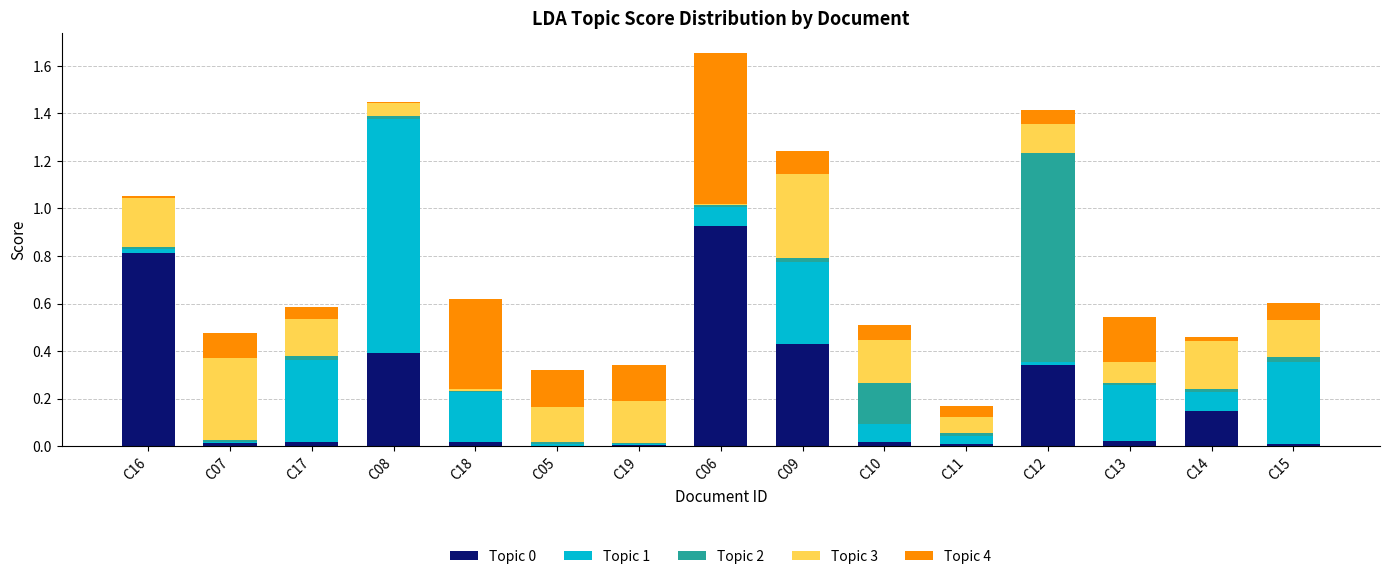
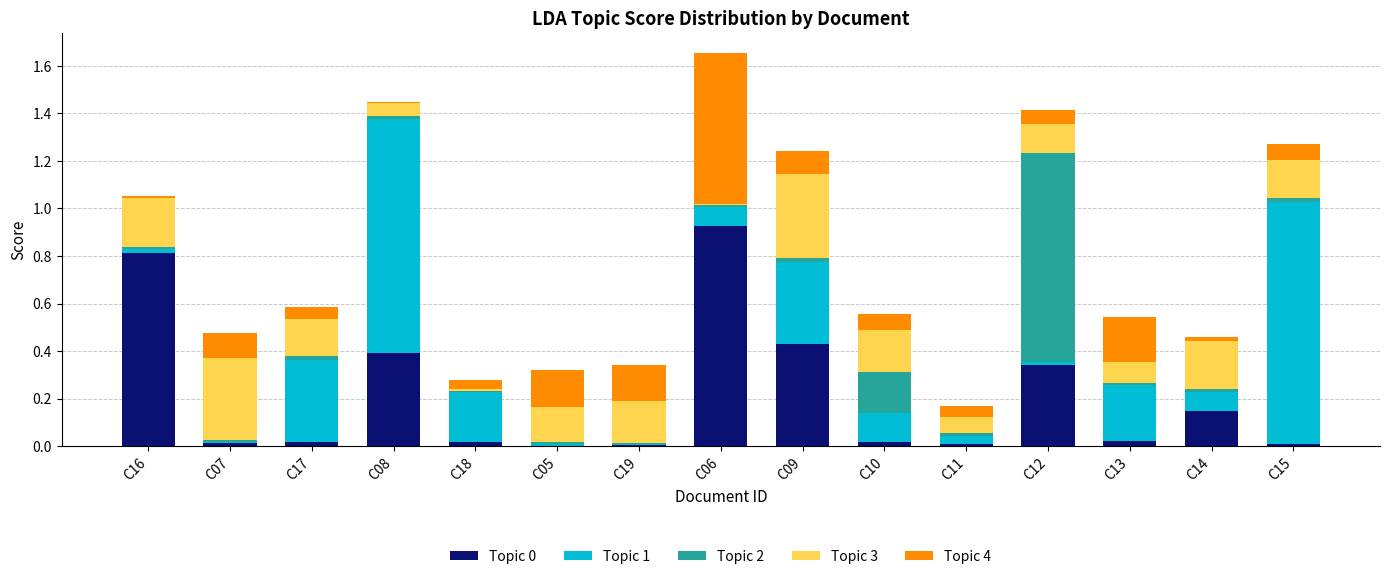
  {
    "Topic 0": {
      "C16": 0.81,
      "C07": 0.01,
      "C17": 0.02,
      "C08": 0.39,
      "C18": 0.02,
      "C06": 0.92,
      "C09": 0.43,
      "C10": 0.02,
      "C12": 0.34,
      "C13": 0.02,
      "C14": 0.15
    },
    "Topic 1": {
      "C16": 0.02,
      "C17": 0.34,
      "C08": 0.98,
      "C18": 0.21,
      "C06": 0.08,
      "C09": 0.35,
-     "C10": 0.08,
+     "C10": 0.12,
      "C11": 0.03,
      "C12": 0.01,
      "C13": 0.23,
      "C14": 0.08,
-     "C15": 0.35
+     "C15": 1.02
    },
    "Topic 2": {
      "C07": 0.01,
      "C17": 0.02,
      "C08": 0.01,
      "C09": 0.02,
      "C10": 0.17,
      "C12": 0.88,
      "C14": 0.01,
      "C15": 0.02
    },
    "Topic 3": {
      "C16": 0.21,
      "C07": 0.34,
      "C17": 0.16,
      "C08": 0.05,
      "C05": 0.15,
      "C19": 0.18,
      "C09": 0.35,
      "C10": 0.18,
      "C11": 0.07,
      "C12": 0.12,
      "C13": 0.09,
      "C14": 0.20,
      "C15": 0.16
    },
    "Topic 4": {
      "C07": 0.11,
      "C17": 0.05,
-     "C18": 0.38,
+     "C18": 0.04,
      "C05": 0.16,
      "C19": 0.15,
      "C06": 0.63,
      "C09": 0.10,
      "C10": 0.06,
      "C11": 0.05,
      "C12": 0.06,
      "C13": 0.19,
      "C14": 0.02,
      "C15": 0.07
    }
  }
